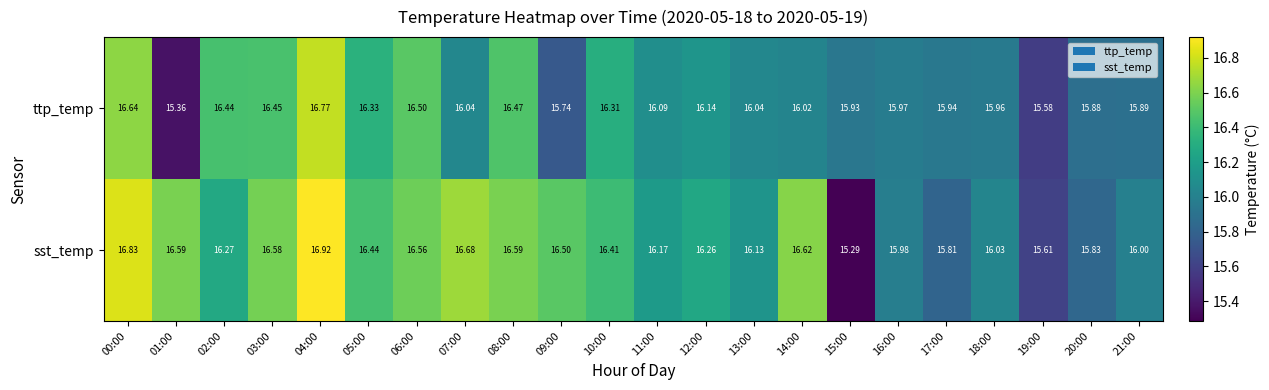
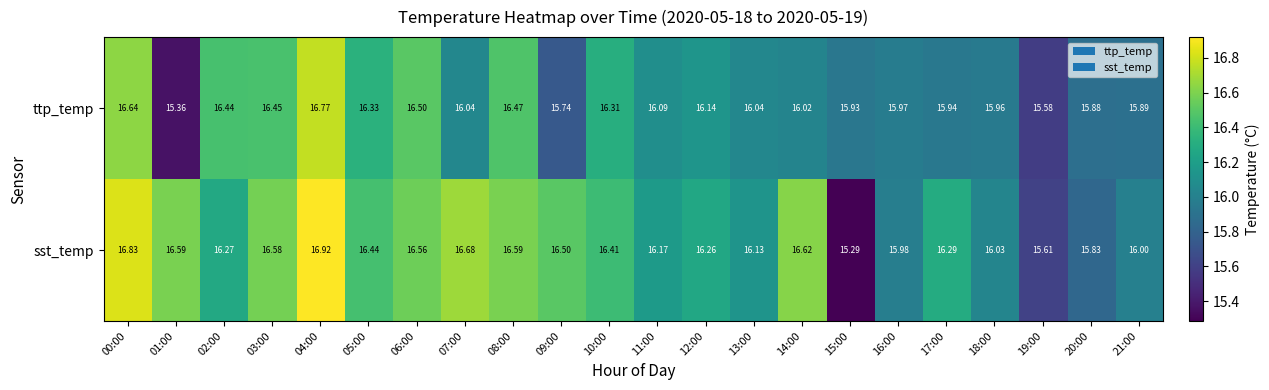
  {
    "ttp_temp": {
      "00:00": 16.64,
      "01:00": 15.36,
      "02:00": 16.44,
      "03:00": 16.45,
      "04:00": 16.77,
      "05:00": 16.33,
      "06:00": 16.50,
      "07:00": 16.04,
      "08:00": 16.47,
      "09:00": 15.74,
      "10:00": 16.31,
      "11:00": 16.09,
      "12:00": 16.14,
      "13:00": 16.04,
      "14:00": 16.02,
      "15:00": 15.93,
      "16:00": 15.97,
      "17:00": 15.94,
      "18:00": 15.96,
      "19:00": 15.58,
      "20:00": 15.88,
      "21:00": 15.89
    },
    "sst_temp": {
      "00:00": 16.83,
      "01:00": 16.59,
      "02:00": 16.27,
      "03:00": 16.58,
      "04:00": 16.92,
      "05:00": 16.44,
      "06:00": 16.56,
      "07:00": 16.68,
      "08:00": 16.59,
      "09:00": 16.50,
      "10:00": 16.41,
      "11:00": 16.17,
      "12:00": 16.26,
      "13:00": 16.13,
      "14:00": 16.62,
      "15:00": 15.29,
      "16:00": 15.98,
-     "17:00": 15.81,
+     "17:00": 16.29,
      "18:00": 16.03,
      "19:00": 15.61,
      "20:00": 15.83,
      "21:00": 16.00
    }
  }
